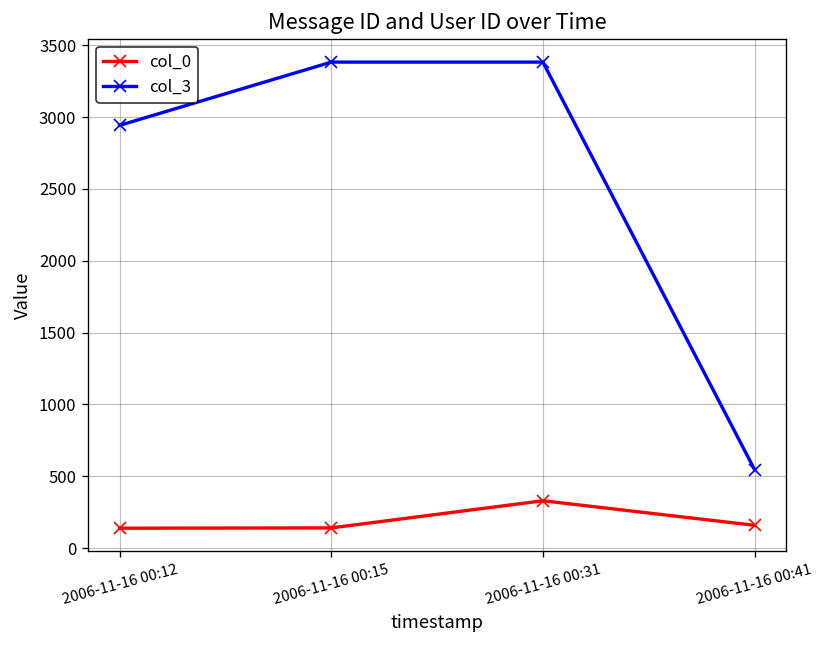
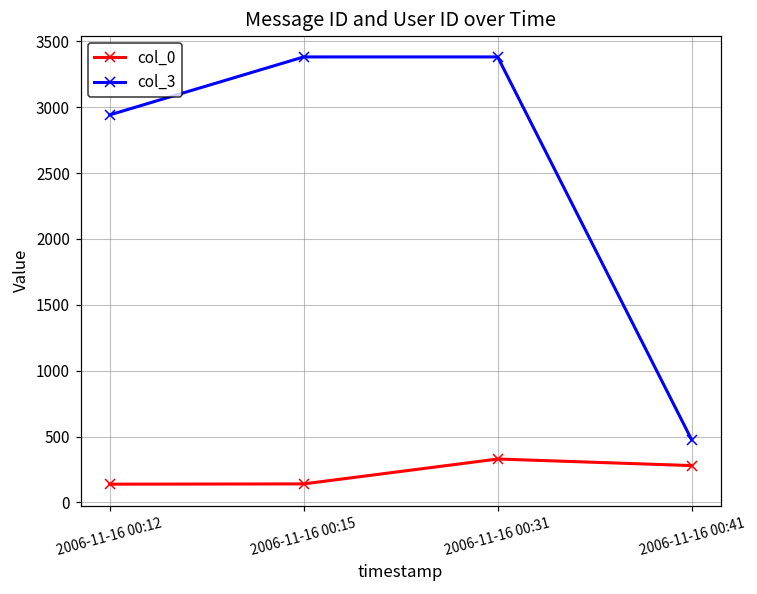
  {
    "col_0": {
      "2006-11-16 00:12": 140,
      "2006-11-16 00:15": 140,
      "2006-11-16 00:31": 330,
-     "2006-11-16 00:41": 160
+     "2006-11-16 00:41": 280
    },
    "col_3": {
      "2006-11-16 00:12": 2940,
      "2006-11-16 00:15": 3380,
      "2006-11-16 00:31": 3380,
-     "2006-11-16 00:41": 550
+     "2006-11-16 00:41": 480
    }
  }
